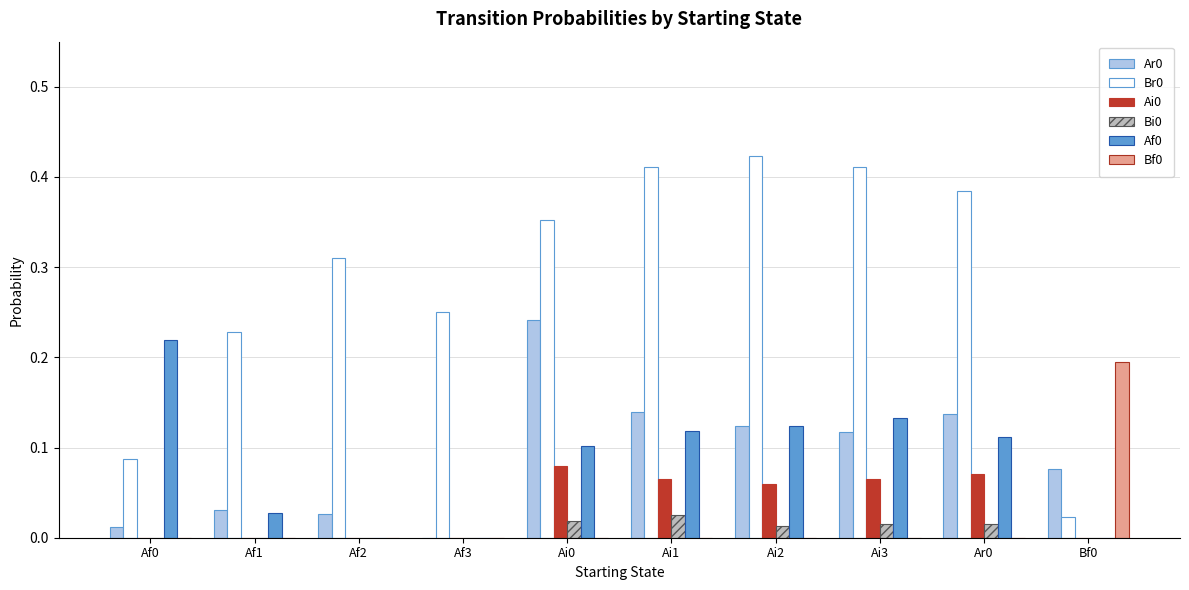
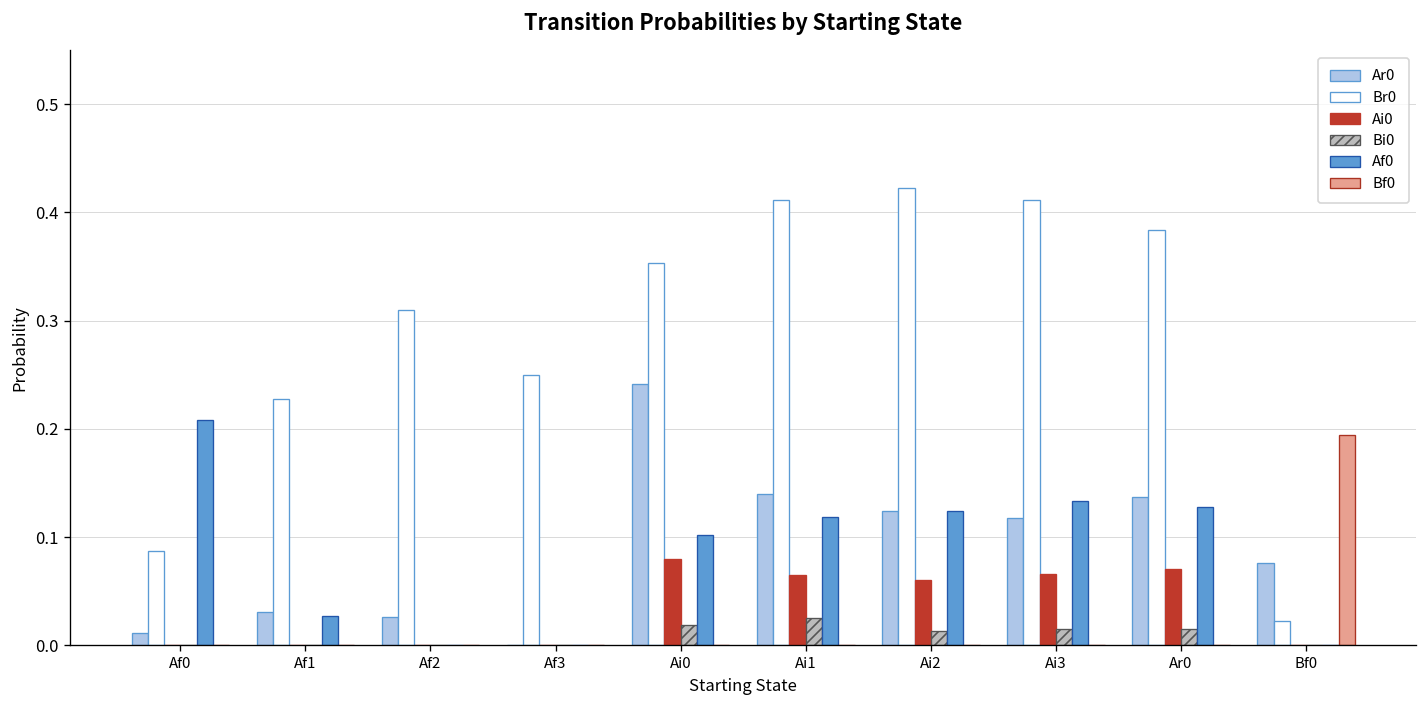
  {
    "Br0": {
      "Af0": 0.09,
      "Af1": 0.23,
      "Af2": 0.31,
      "Af3": 0.25,
      "Ai0": 0.35,
      "Ai1": 0.41,
      "Ai2": 0.42,
      "Ai3": 0.41,
      "Ar0": 0.38,
      "Bf0": 0.02
    },
    "Ai0": {
      "Af0": 0.00,
      "Af1": 0.00,
      "Af2": 0.00,
      "Af3": 0.00,
      "Ai0": 0.08,
      "Ai1": 0.07,
      "Ai2": 0.06,
      "Ai3": 0.07,
      "Ar0": 0.07,
      "Bf0": 0.00
    },
    "Af0": {
-     "Af0": 0.22,
+     "Af0": 0.21,
      "Af1": 0.03,
      "Af2": 0.00,
      "Af3": 0.00,
      "Ai0": 0.10,
      "Ai1": 0.12,
      "Ai2": 0.12,
      "Ai3": 0.13,
-     "Ar0": 0.11,
+     "Ar0": 0.13,
      "Bf0": 0.00
    },
    "Bf0": {
      "Af0": 0.00,
      "Af1": 0.00,
      "Af2": 0.00,
      "Af3": 0.00,
      "Ai0": 0.00,
      "Ai1": 0.00,
      "Ai2": 0.00,
      "Ai3": 0.00,
      "Ar0": 0.00,
      "Bf0": 0.19
    }
  }
